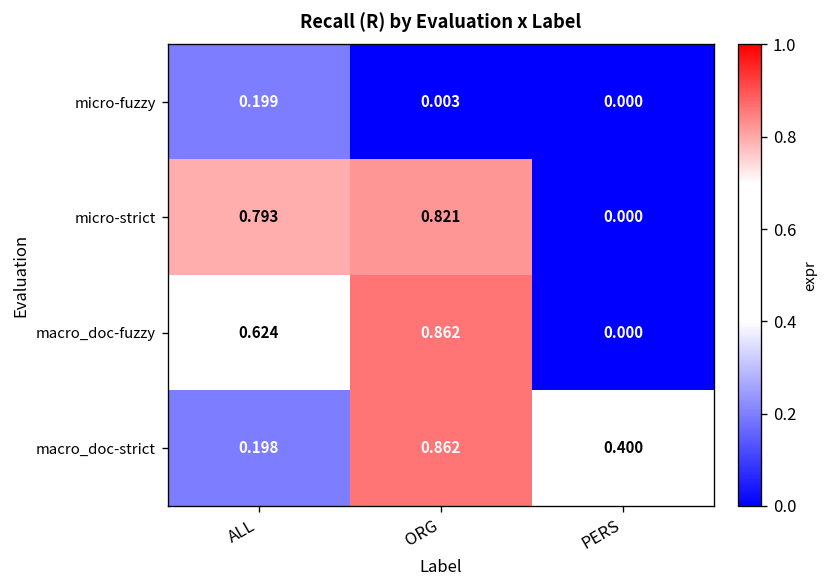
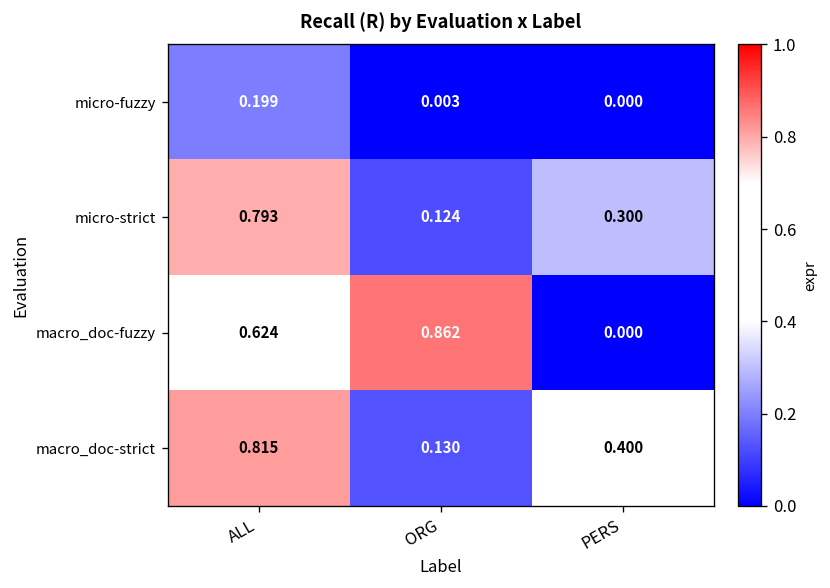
  {
    "micro-fuzzy": {
      "ALL": 0.199,
      "ORG": 0.003,
      "PERS": 0.000
    },
    "micro-strict": {
      "ALL": 0.793,
-     "ORG": 0.821,
-     "PERS": 0.000
+     "ORG": 0.124,
+     "PERS": 0.300
    },
    "macro_doc-fuzzy": {
      "ALL": 0.624,
      "ORG": 0.862,
      "PERS": 0.000
    },
    "macro_doc-strict": {
-     "ALL": 0.198,
-     "ORG": 0.862,
+     "ALL": 0.815,
+     "ORG": 0.130,
      "PERS": 0.400
    }
  }
